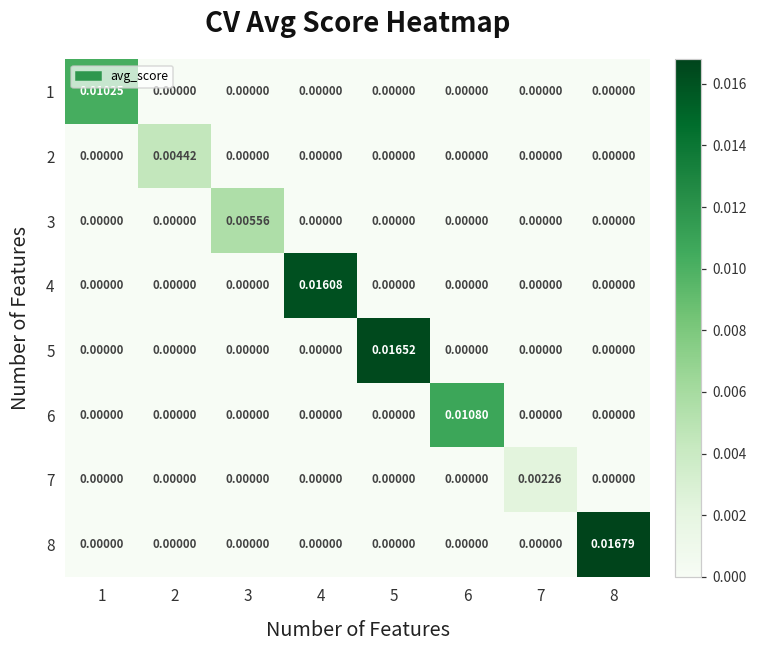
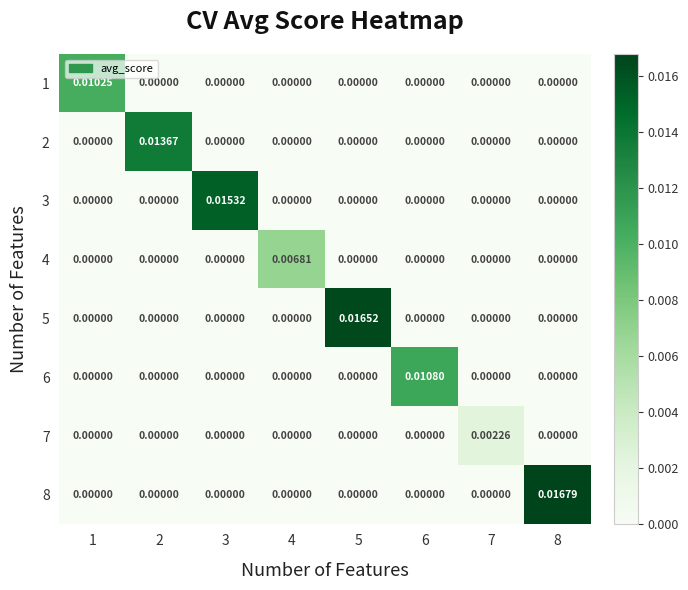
  {
    "1": {
      "1": 0.01025,
      "2": 0.00000,
      "3": 0.00000,
      "4": 0.00000,
      "5": 0.00000,
      "6": 0.00000,
      "7": 0.00000,
      "8": 0.00000
    },
    "2": {
      "1": 0.00000,
-     "2": 0.00442,
+     "2": 0.01367,
      "3": 0.00000,
      "4": 0.00000,
      "5": 0.00000,
      "6": 0.00000,
      "7": 0.00000,
      "8": 0.00000
    },
    "3": {
      "1": 0.00000,
      "2": 0.00000,
-     "3": 0.00556,
+     "3": 0.01532,
      "4": 0.00000,
      "5": 0.00000,
      "6": 0.00000,
      "7": 0.00000,
      "8": 0.00000
    },
    "4": {
      "1": 0.00000,
      "2": 0.00000,
      "3": 0.00000,
-     "4": 0.01608,
+     "4": 0.00681,
      "5": 0.00000,
      "6": 0.00000,
      "7": 0.00000,
      "8": 0.00000
    },
    "5": {
      "1": 0.00000,
      "2": 0.00000,
      "3": 0.00000,
      "4": 0.00000,
      "5": 0.01652,
      "6": 0.00000,
      "7": 0.00000,
      "8": 0.00000
    },
    "6": {
      "1": 0.00000,
      "2": 0.00000,
      "3": 0.00000,
      "4": 0.00000,
      "5": 0.00000,
      "6": 0.01080,
      "7": 0.00000,
      "8": 0.00000
    },
    "7": {
      "1": 0.00000,
      "2": 0.00000,
      "3": 0.00000,
      "4": 0.00000,
      "5": 0.00000,
      "6": 0.00000,
      "7": 0.00226,
      "8": 0.00000
    },
    "8": {
      "1": 0.00000,
      "2": 0.00000,
      "3": 0.00000,
      "4": 0.00000,
      "5": 0.00000,
      "6": 0.00000,
      "7": 0.00000,
      "8": 0.01679
    }
  }
